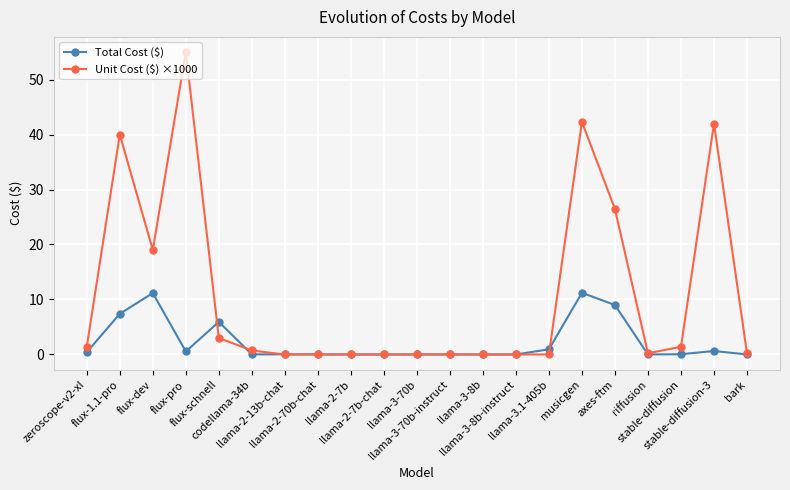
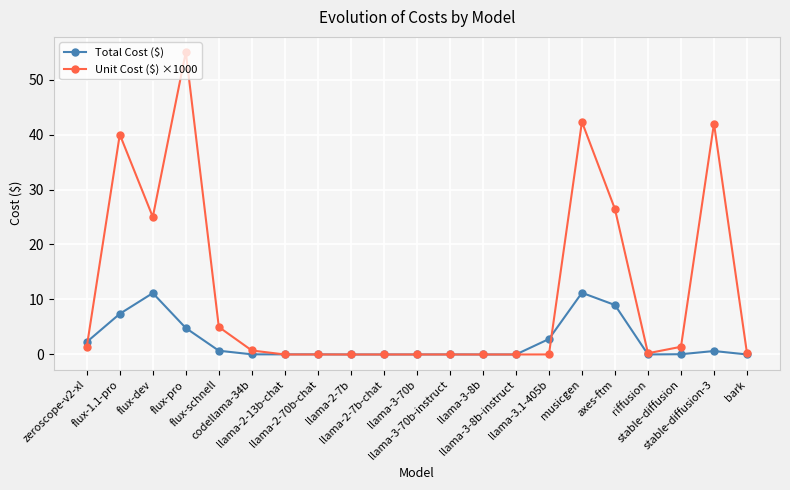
  {
    "Total Cost ($)": {
-     "zeroscope-v2-xl": 0,
+     "zeroscope-v2-xl": 2,
      "flux-1.1-pro": 7,
      "flux-dev": 11,
-     "flux-pro": 1,
-     "flux-schnell": 6,
+     "flux-pro": 5,
+     "flux-schnell": 1,
      "codellama-34b": 0,
-     "llama-3.1-405b": 1,
+     "llama-3.1-405b": 3,
      "musicgen": 11,
      "axes-ftm": 9,
      "stable-diffusion": 0,
      "stable-diffusion-3": 1
    },
    "Unit Cost ($) ×1000": {
      "zeroscope-v2-xl": 1,
      "flux-1.1-pro": 40,
-     "flux-dev": 19,
-     "flux-schnell": 3,
+     "flux-dev": 25,
+     "flux-schnell": 5,
      "codellama-34b": 1,
      "llama-3.1-405b": 0,
      "musicgen": 42,
      "axes-ftm": 26,
      "stable-diffusion": 1,
      "stable-diffusion-3": 42
    }
  }
